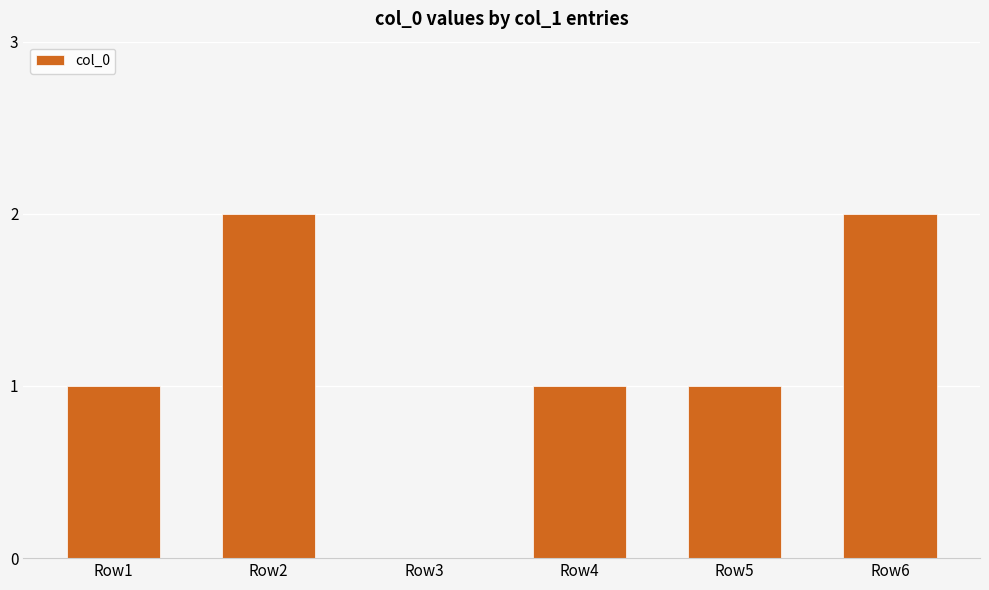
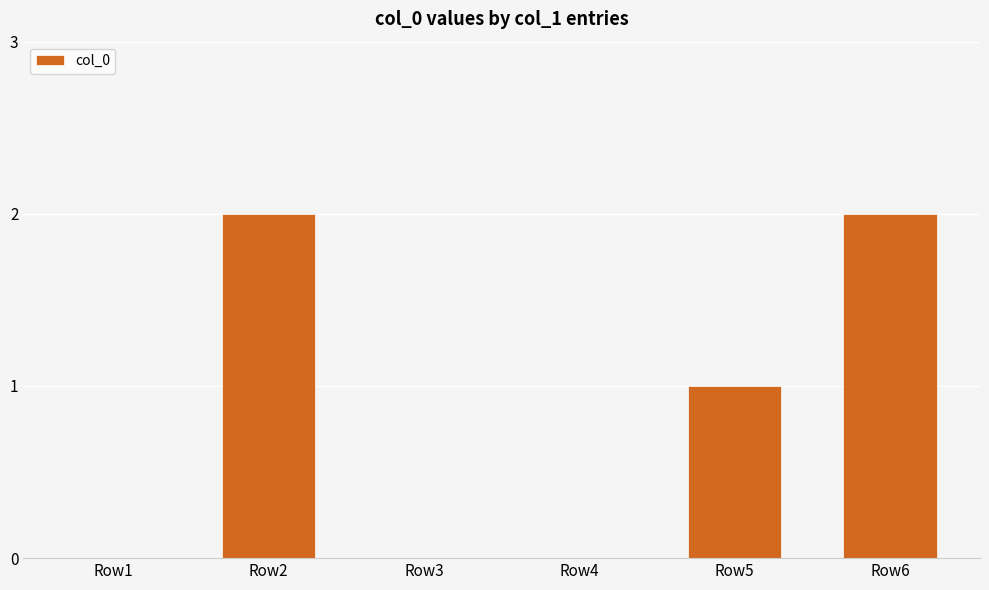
  {
-   "Row1": 1,
+   "Row1": 0,
    "Row2": 2,
    "Row3": 0,
-   "Row4": 1,
+   "Row4": 0,
    "Row5": 1,
    "Row6": 2
  }
